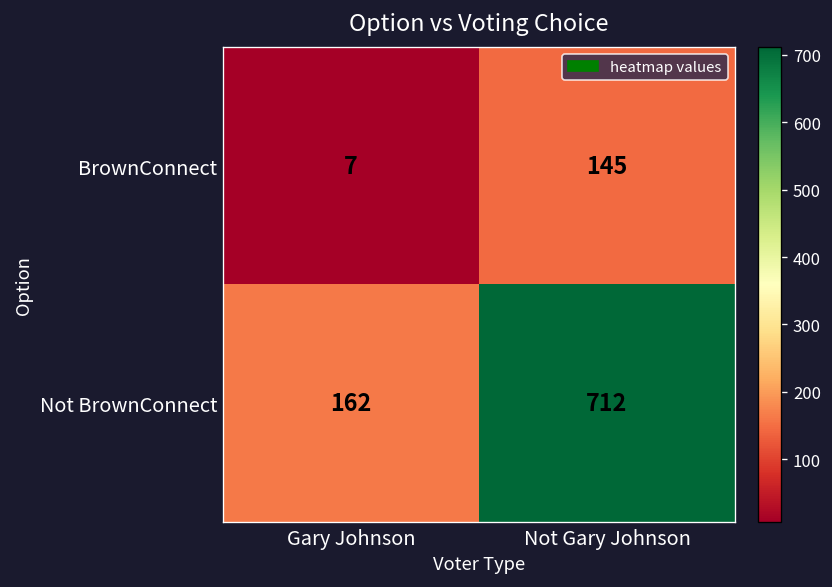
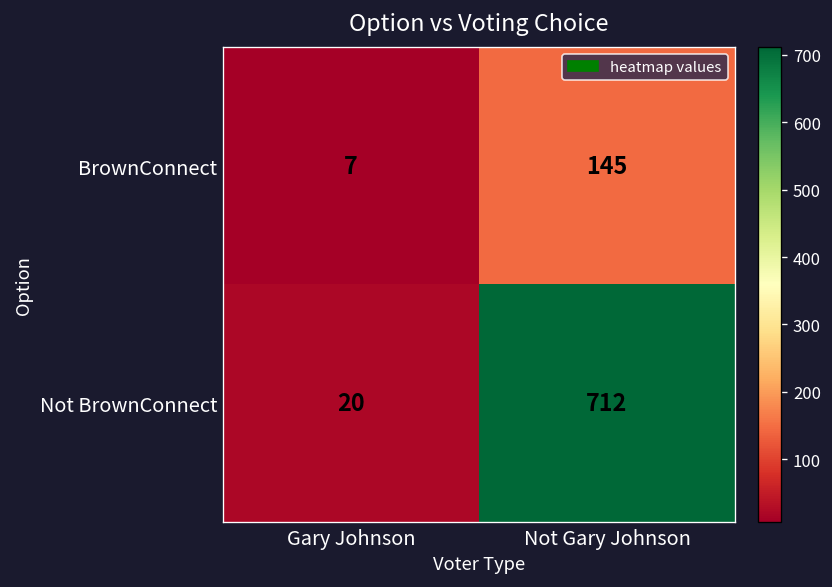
  {
    "BrownConnect": {
      "Gary Johnson": 7,
      "Not Gary Johnson": 145
    },
    "Not BrownConnect": {
-     "Gary Johnson": 162,
+     "Gary Johnson": 20,
      "Not Gary Johnson": 712
    }
  }
